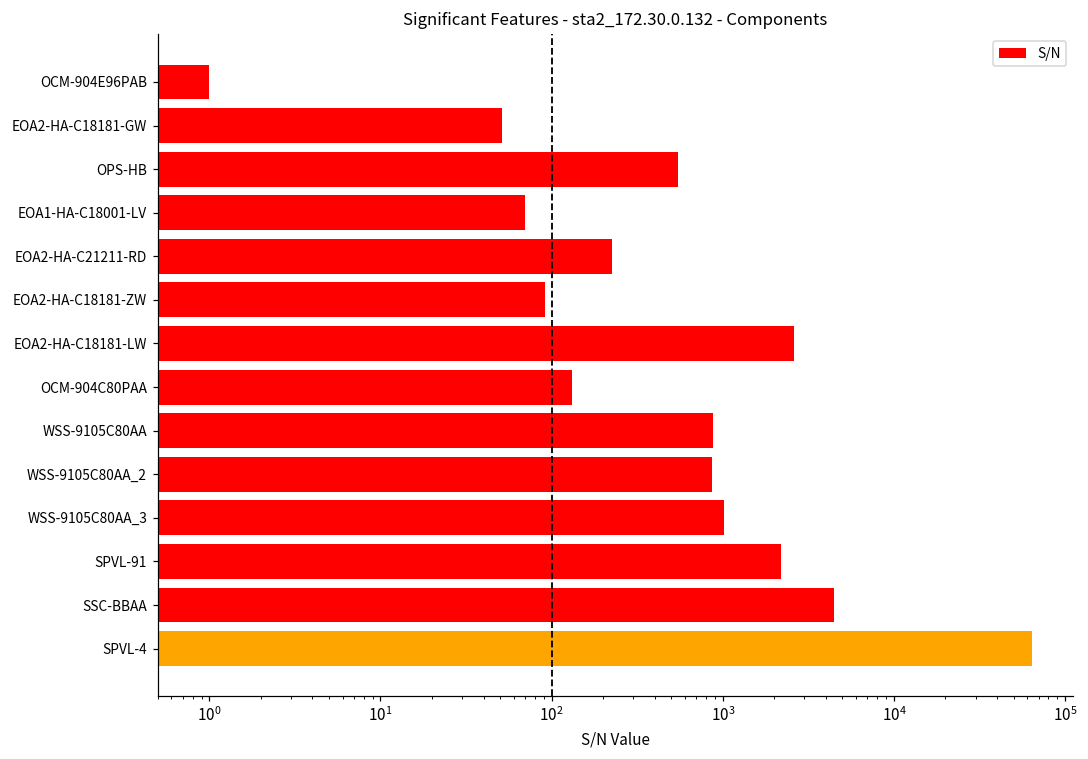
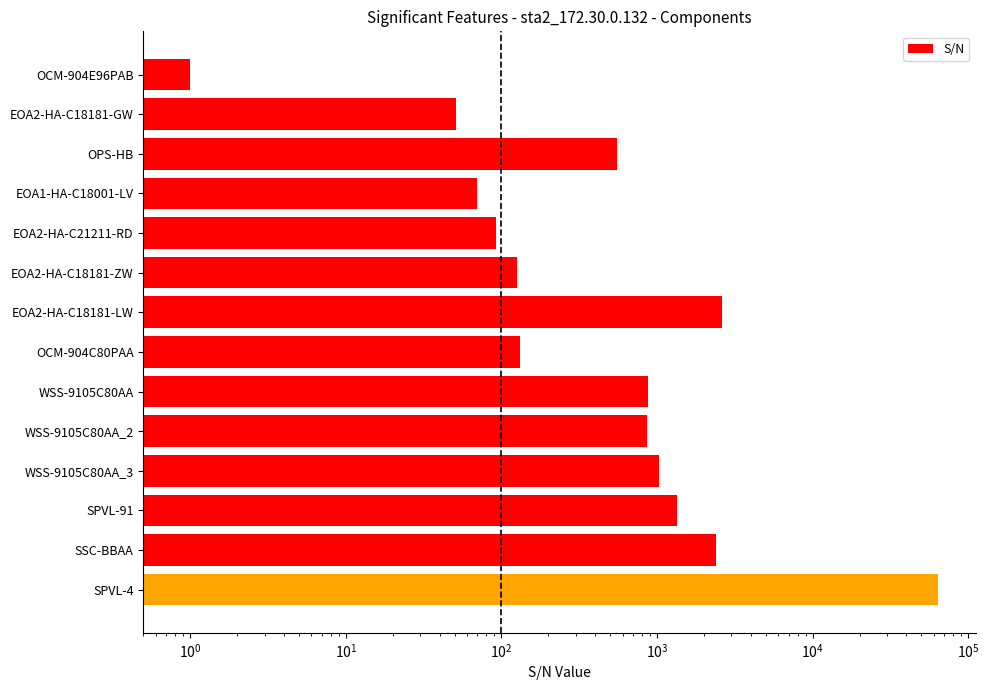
  {
    "OCM-904E96PAB": 1,
    "EOA2-HA-C18181-GW": 51,
    "OPS-HB": 550,
    "EOA1-HA-C18001-LV": 70,
-   "EOA2-HA-C21211-RD": 230,
-   "EOA2-HA-C18181-ZW": 90,
+   "EOA2-HA-C21211-RD": 90,
+   "EOA2-HA-C18181-ZW": 130,
    "EOA2-HA-C18181-LW": 2600,
    "OCM-904C80PAA": 130,
    "WSS-9105C80AA": 900,
    "WSS-9105C80AA_2": 900,
    "WSS-9105C80AA_3": 1000,
-   "SPVL-91": 2200,
-   "SSC-BBAA": 4500,
+   "SPVL-91": 1300,
+   "SSC-BBAA": 2400,
    "SPVL-4": 64000
  }
